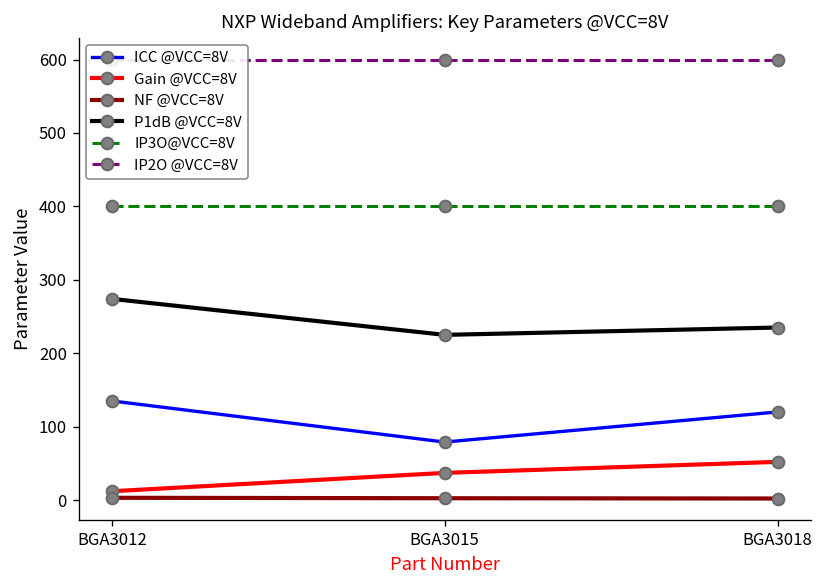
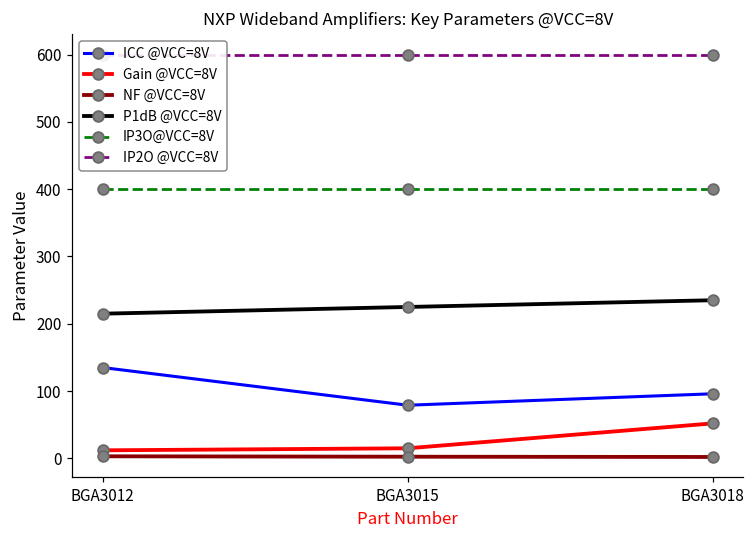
  {
    "ICC @VCC=8V": {
      "BGA3012": 140,
      "BGA3015": 80,
-     "BGA3018": 120
+     "BGA3018": 100
    },
    "Gain @VCC=8V": {
      "BGA3012": 10,
-     "BGA3015": 40,
+     "BGA3015": 20,
      "BGA3018": 50
    },
    "NF @VCC=8V": {
      "BGA3012": 0,
      "BGA3015": 0,
      "BGA3018": 0
    },
    "P1dB @VCC=8V": {
-     "BGA3012": 270,
+     "BGA3012": 220,
      "BGA3015": 230,
      "BGA3018": 240
    },
    "IP3O@VCC=8V": {
      "BGA3012": 400,
      "BGA3015": 400,
      "BGA3018": 400
    },
    "IP2O @VCC=8V": {
      "BGA3015": 600,
      "BGA3018": 600
    }
  }
